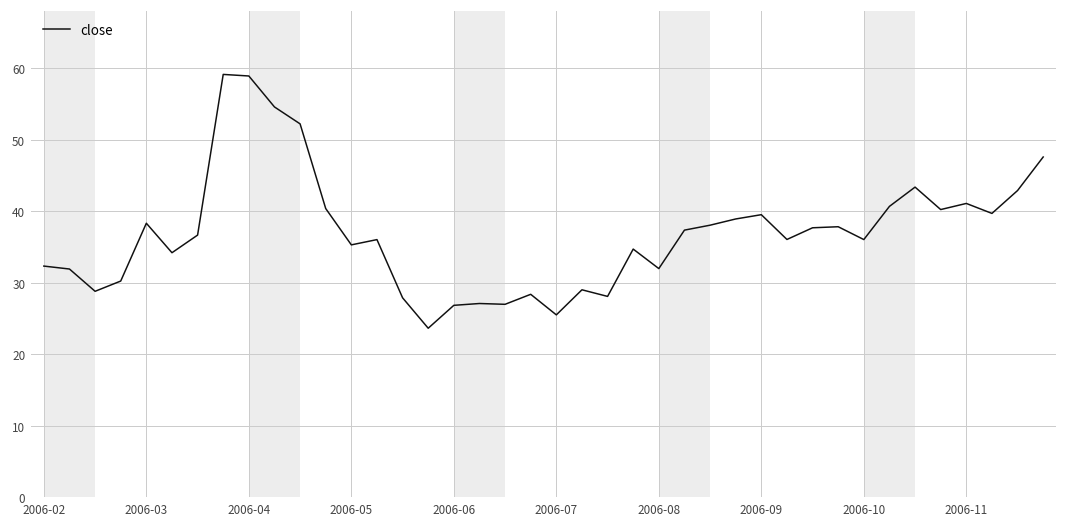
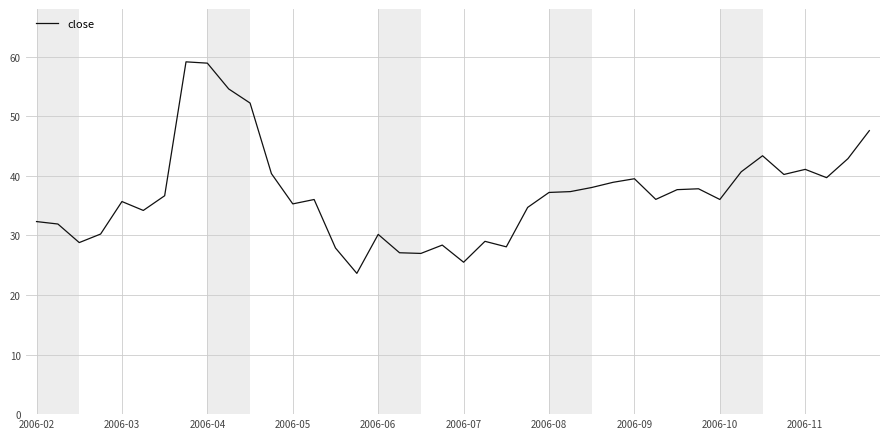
  {
    "2006-02": 32,
-   "2006-03": 38,
+   "2006-03": 36,
    "2006-04": 59,
    "2006-05": 35,
-   "2006-06": 27,
+   "2006-06": 30,
    "2006-07": 26,
-   "2006-08": 32,
+   "2006-08": 37,
    "2006-09": 40,
    "2006-10": 36,
    "2006-11": 41
  }
